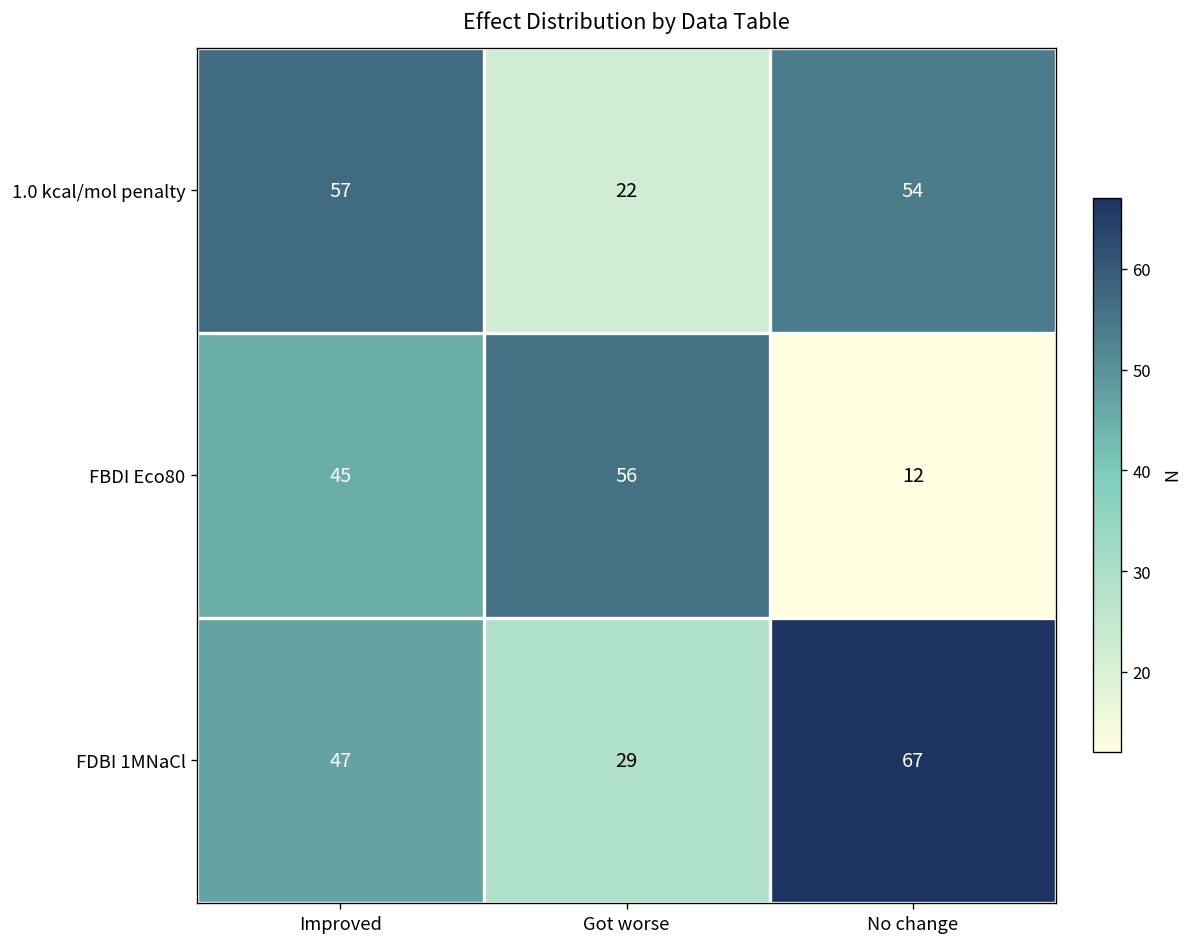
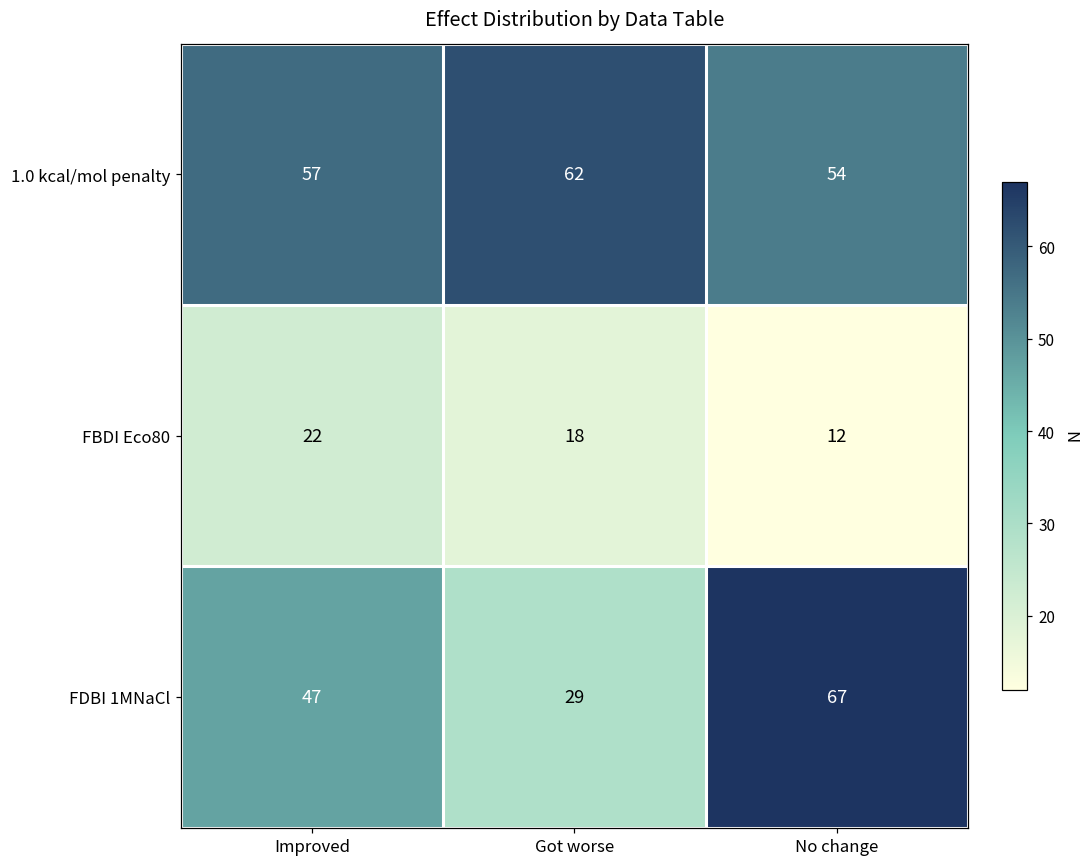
  {
    "1.0 kcal/mol penalty": {
      "Improved": 57,
-     "Got worse": 22,
+     "Got worse": 62,
      "No change": 54
    },
    "FBDI Eco80": {
-     "Improved": 45,
-     "Got worse": 56,
+     "Improved": 22,
+     "Got worse": 18,
      "No change": 12
    },
    "FDBI 1MNaCl": {
      "Improved": 47,
      "Got worse": 29,
      "No change": 67
    }
  }
